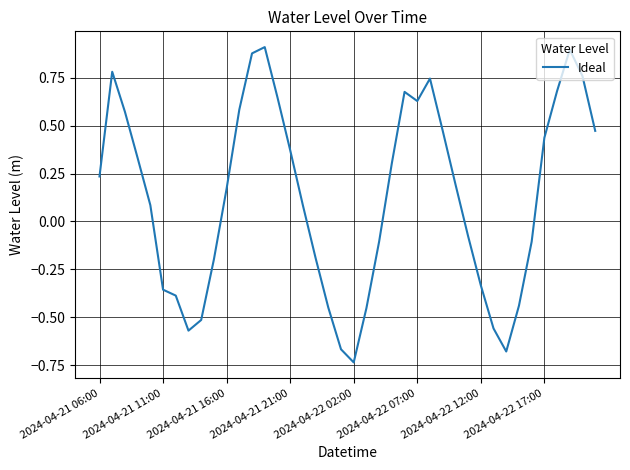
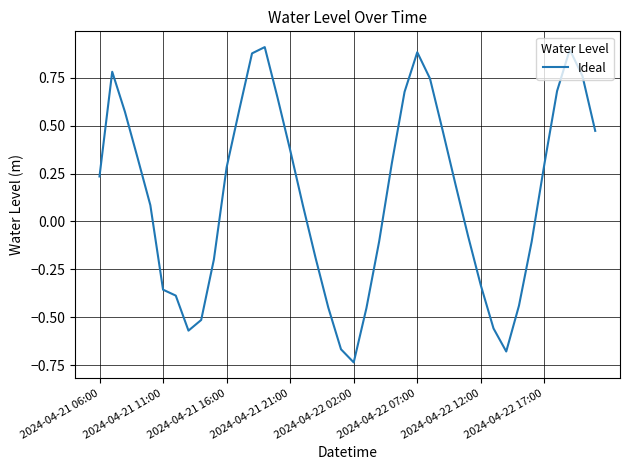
  {
    "2024-04-21 06:00": 0.24,
    "2024-04-21 11:00": -0.36,
-   "2024-04-21 16:00": 0.17,
+   "2024-04-21 16:00": 0.28,
    "2024-04-21 21:00": 0.37,
    "2024-04-22 02:00": -0.74,
-   "2024-04-22 07:00": 0.63,
+   "2024-04-22 07:00": 0.88,
    "2024-04-22 12:00": -0.33,
-   "2024-04-22 17:00": 0.44
+   "2024-04-22 17:00": 0.30
  }
